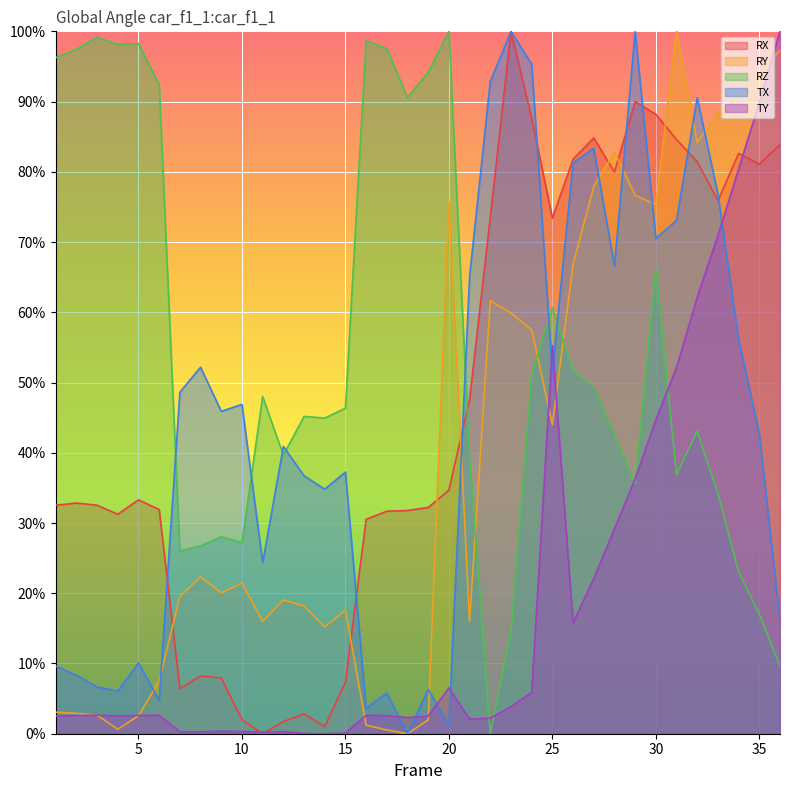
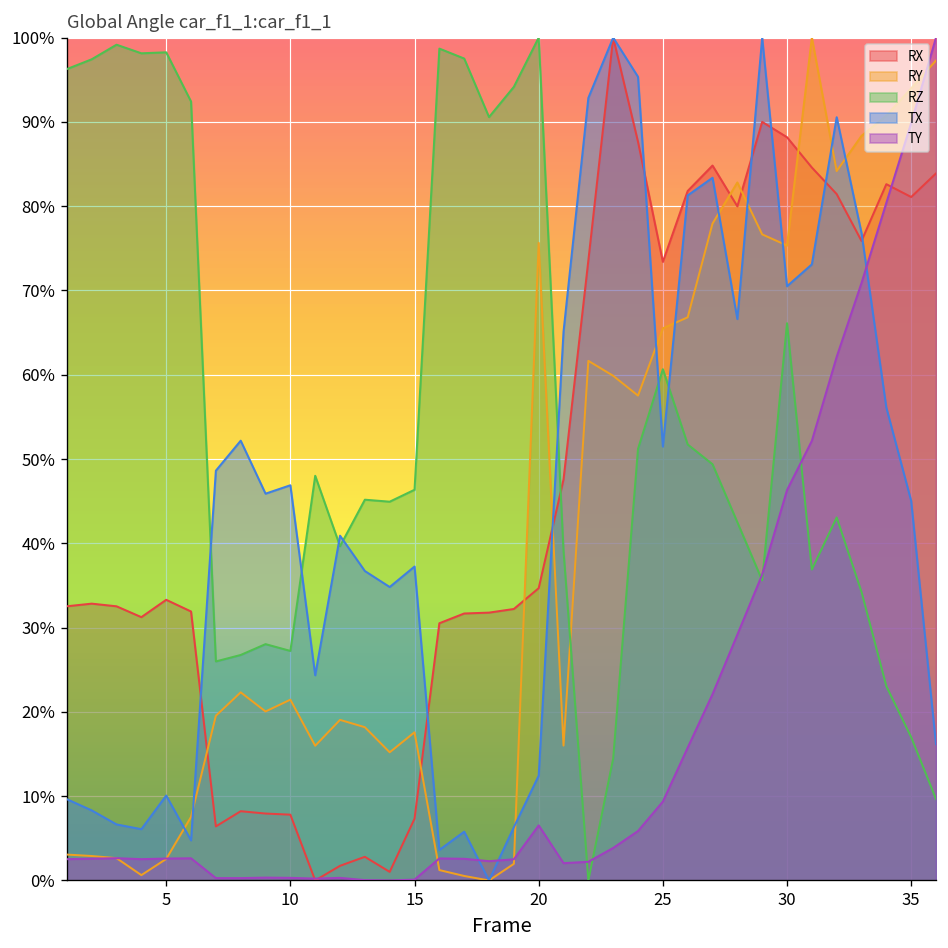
  {
    "RX": {
      "5": "33%",
-     "10": "2%",
+     "10": "8%",
      "15": "7%",
      "20": "35%",
      "25": "73%",
      "30": "88%",
      "35": "81%"
    },
    "RY": {
      "10": "21%",
      "15": "18%",
      "20": "76%",
-     "25": "44%",
+     "25": "66%",
      "30": "75%"
    },
    "RZ": {
      "5": "98%",
      "10": "27%",
      "15": "46%",
      "20": "100%",
      "25": "61%",
      "30": "66%",
      "35": "17%"
    },
    "TX": {
      "5": "10%",
      "10": "47%",
      "15": "37%",
-     "20": "1%",
+     "20": "12%",
      "25": "51%",
      "30": "71%",
-     "35": "43%"
+     "35": "45%"
    },
    "TY": {
      "10": "0%",
      "15": "0%",
      "20": "7%",
-     "25": "55%",
-     "30": "45%"
+     "25": "9%",
+     "30": "46%"
    }
  }
